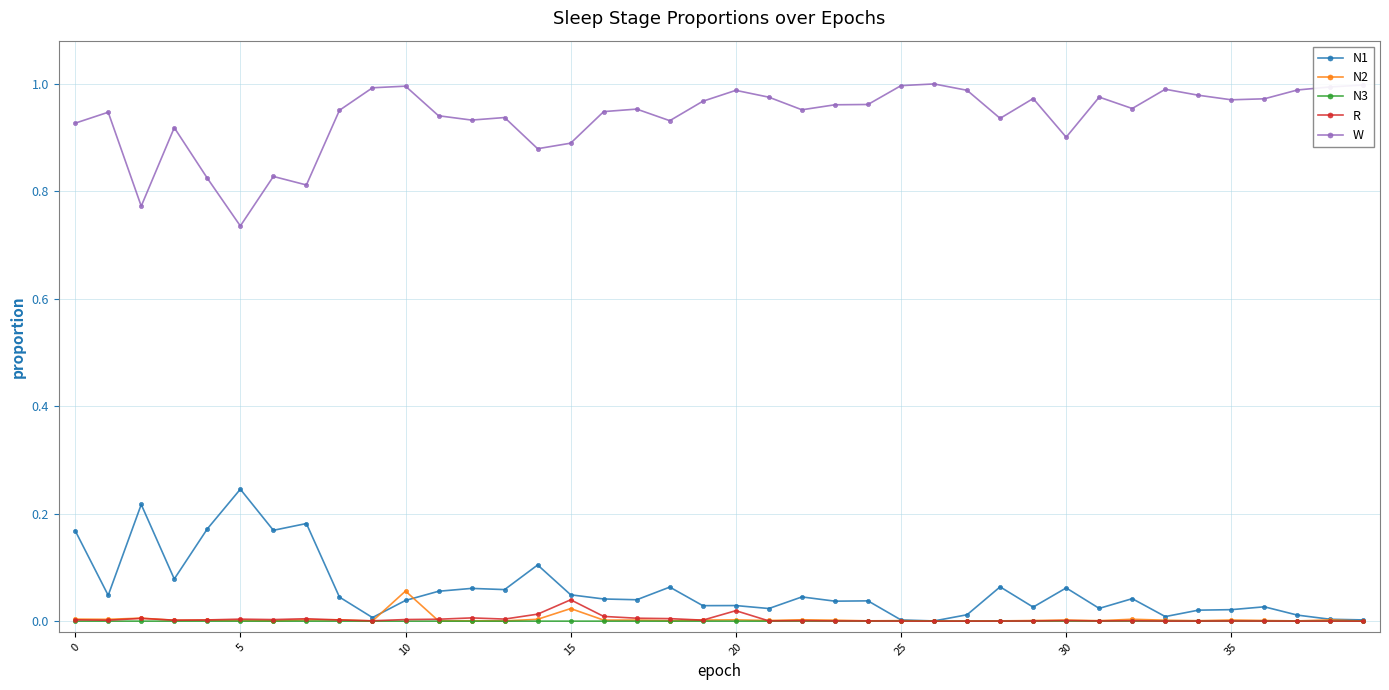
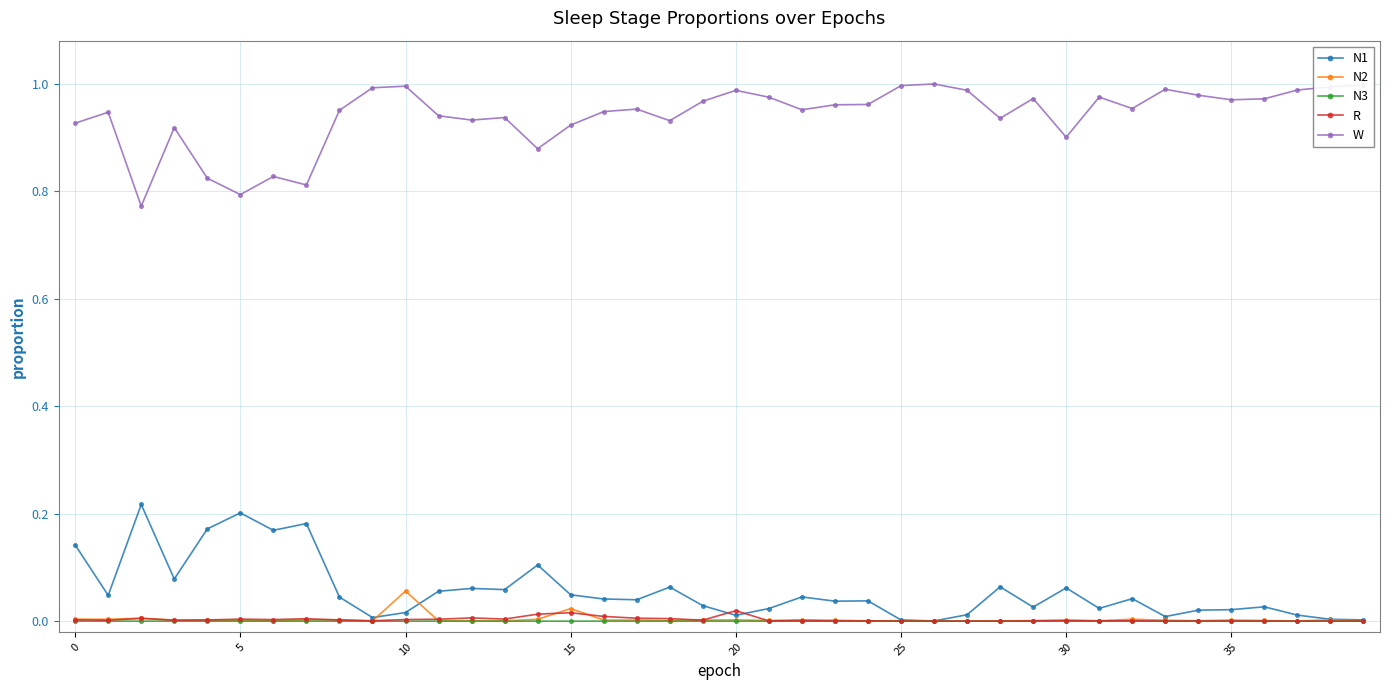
  {
    "N1": {
-     "0": 0.17,
-     "5": 0.25,
-     "10": 0.04,
+     "0": 0.14,
+     "5": 0.20,
+     "10": 0.02,
      "15": 0.05,
-     "20": 0.03,
+     "20": 0.01,
      "30": 0.06,
      "35": 0.02
    },
    "N2": {
      "10": 0.06,
      "15": 0.02
    },
    "N3": {
      "15": 0.00
    },
    "R": {
-     "15": 0.04,
+     "15": 0.02,
      "20": 0.02
    },
    "W": {
      "0": 0.93,
-     "5": 0.74,
+     "5": 0.79,
      "10": 1.00,
-     "15": 0.89,
+     "15": 0.92,
      "20": 0.99,
      "25": 1.00,
      "30": 0.90,
      "35": 0.97
    }
  }
